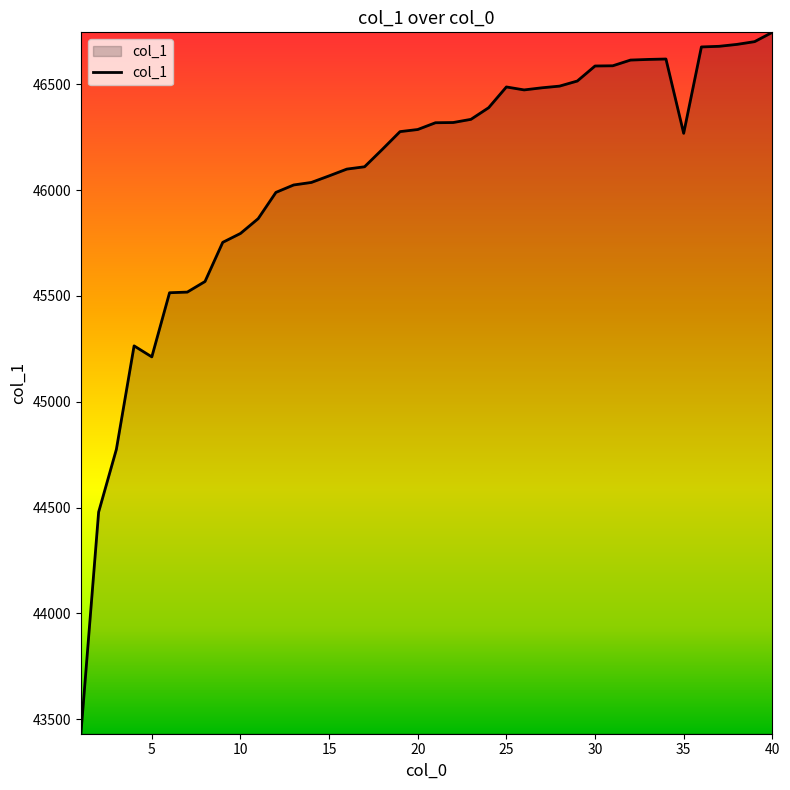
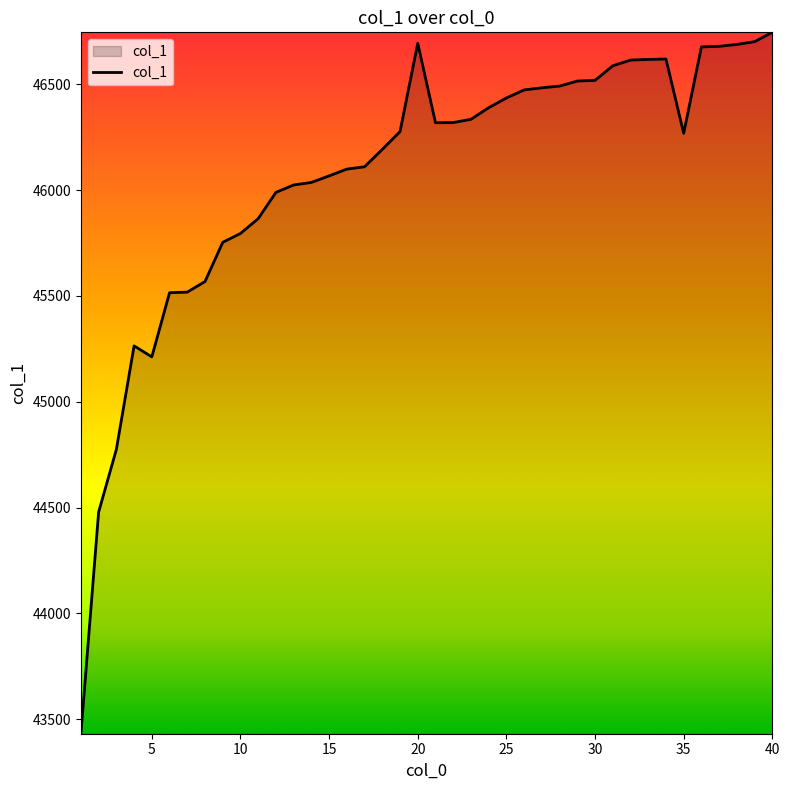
  {
    "5": 45210,
    "10": 45800,
    "15": 46070,
-   "20": 46290,
-   "25": 46490,
-   "30": 46590,
+   "20": 46690,
+   "25": 46440,
+   "30": 46520,
    "35": 46270,
    "40": 46750
  }
